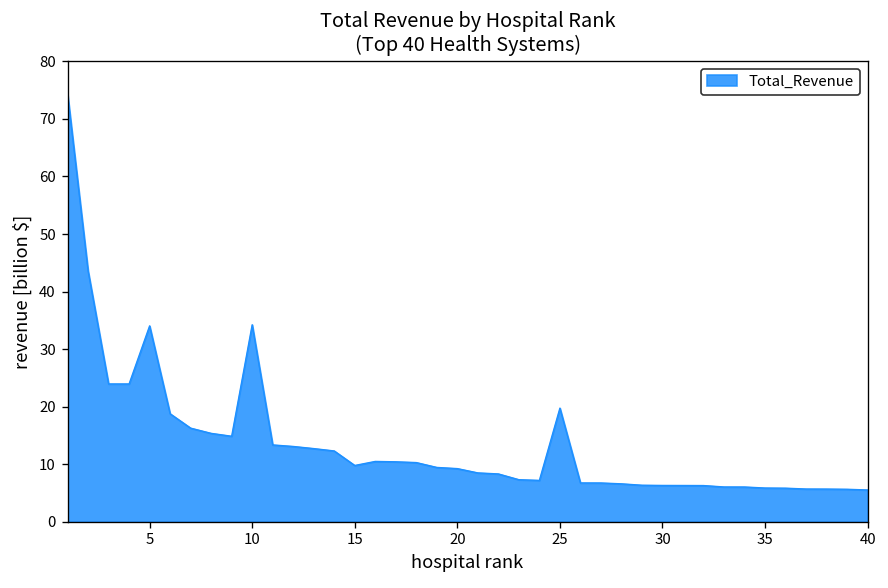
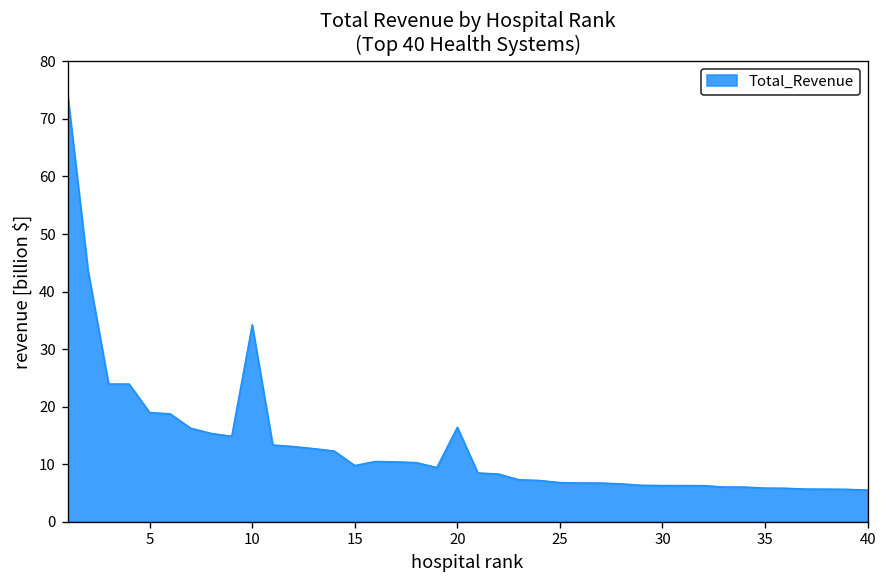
  {
-   "5": 34,
+   "5": 19,
    "10": 34,
    "15": 10,
-   "20": 9,
-   "25": 20,
+   "20": 16,
+   "25": 7,
    "30": 6,
    "35": 6,
    "40": 6
  }
